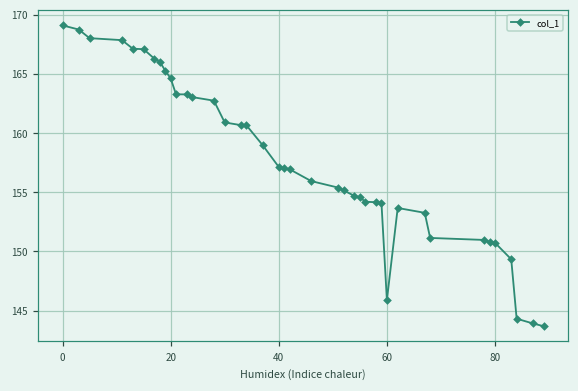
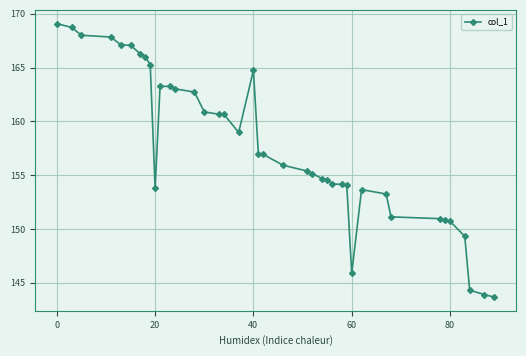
  {
    "0": 169.1,
-   "20": 164.6,
-   "40": 157.1,
+   "20": 153.8,
+   "40": 164.8,
    "60": 145.9,
    "80": 150.7
  }
